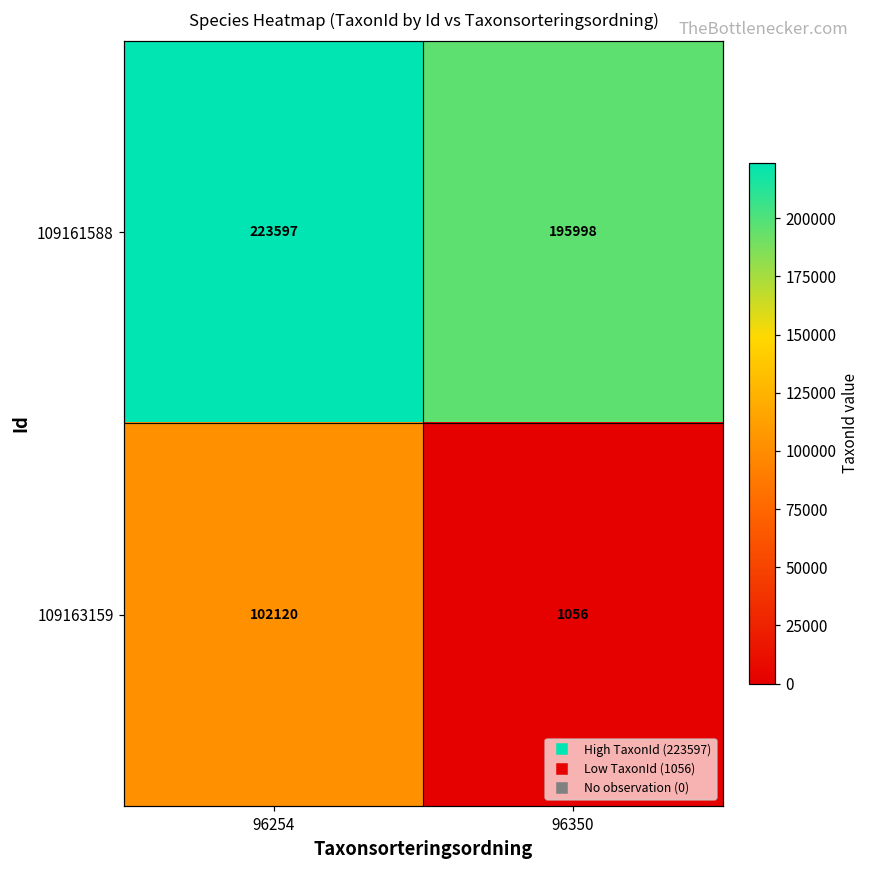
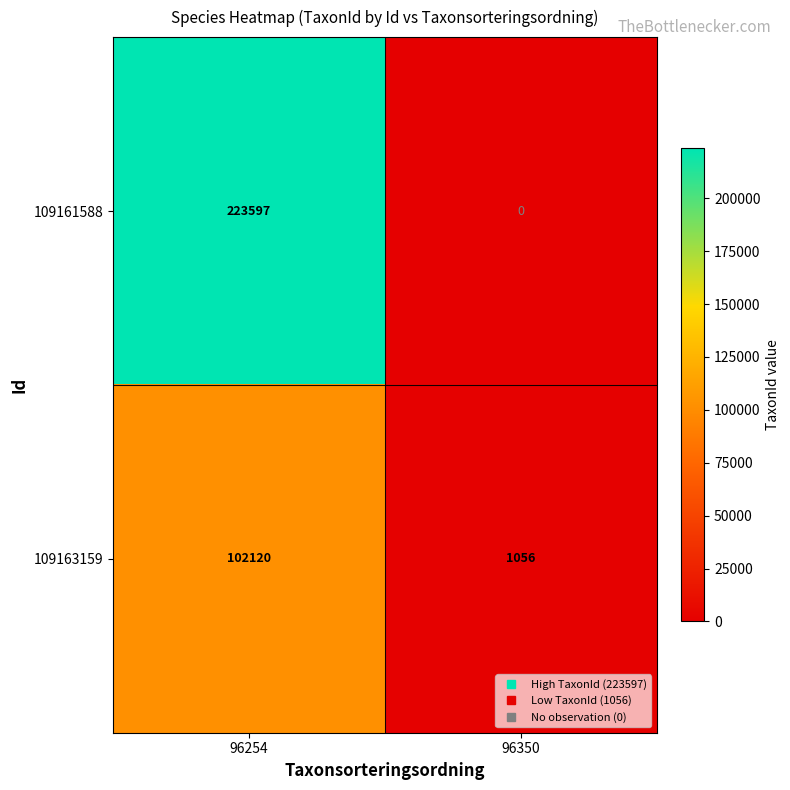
  {
    "109161588": {
      "96254": 223597,
-     "96350": 195998
+     "96350": 0
    },
    "109163159": {
      "96254": 102120,
      "96350": 1056
    }
  }
